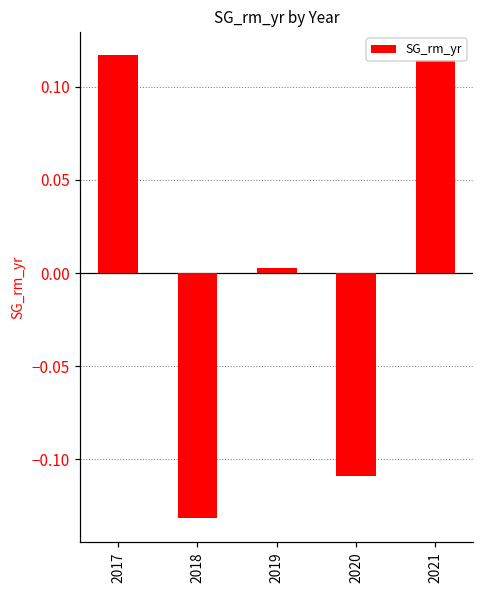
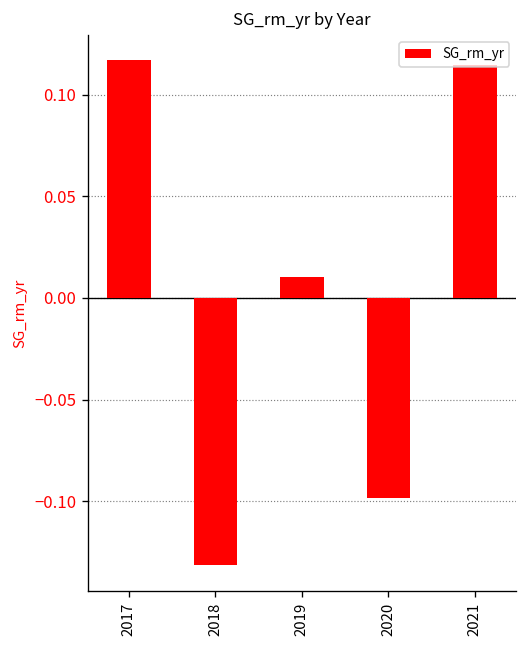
  {
    "2017": 0.117,
    "2018": -0.132,
-   "2019": 0.003,
-   "2020": -0.109,
+   "2019": 0.010,
+   "2020": -0.098,
    "2021": 0.115
  }
